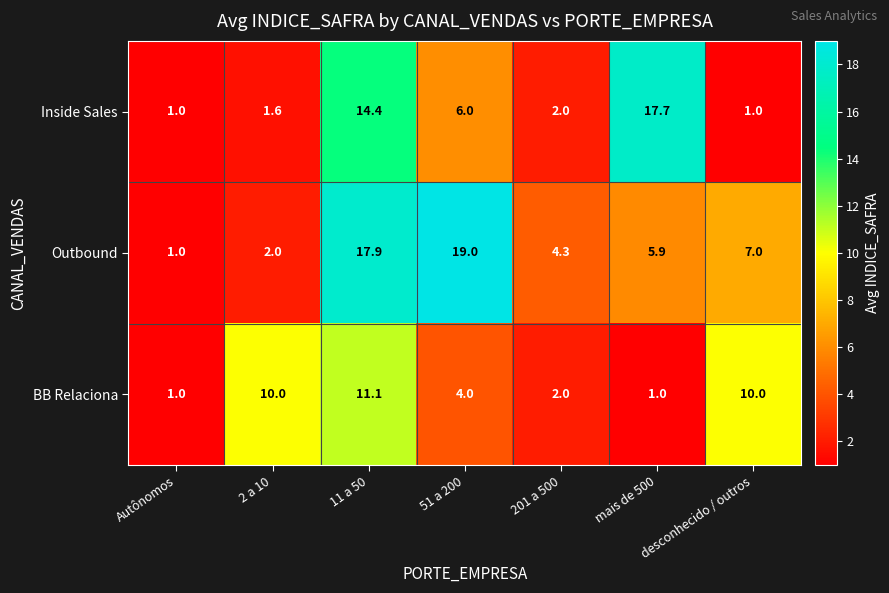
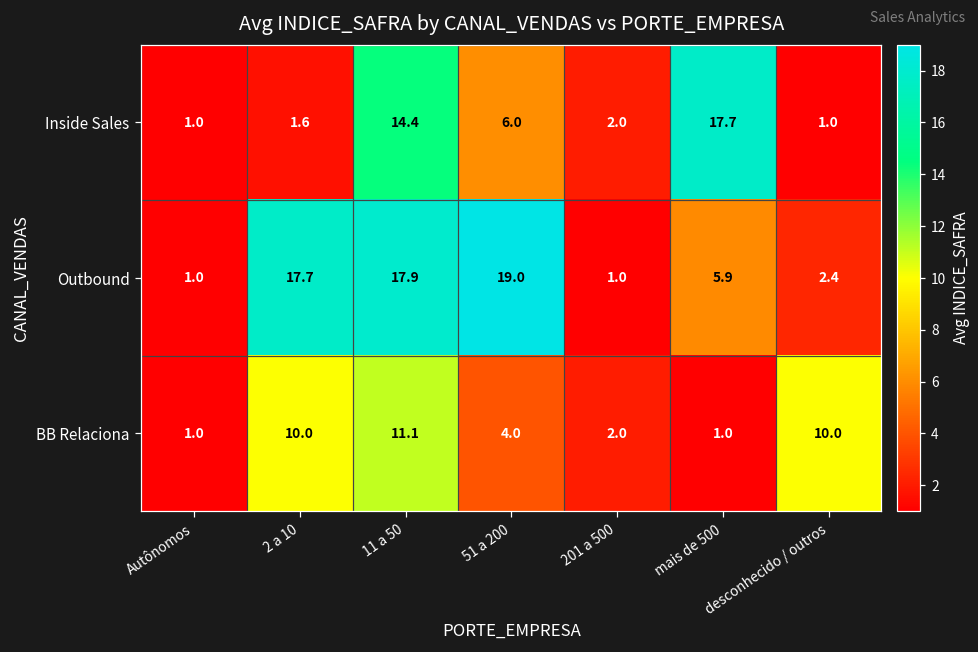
  {
    "Inside Sales": {
      "Autônomos": 1.0,
      "2 a 10": 1.6,
      "11 a 50": 14.4,
      "51 a 200": 6.0,
      "201 a 500": 2.0,
      "mais de 500": 17.7,
      "desconhecido / outros": 1.0
    },
    "Outbound": {
      "Autônomos": 1.0,
-     "2 a 10": 2.0,
+     "2 a 10": 17.7,
      "11 a 50": 17.9,
      "51 a 200": 19.0,
-     "201 a 500": 4.3,
+     "201 a 500": 1.0,
      "mais de 500": 5.9,
-     "desconhecido / outros": 7.0
+     "desconhecido / outros": 2.4
    },
    "BB Relaciona": {
      "Autônomos": 1.0,
      "2 a 10": 10.0,
      "11 a 50": 11.1,
      "51 a 200": 4.0,
      "201 a 500": 2.0,
      "mais de 500": 1.0,
      "desconhecido / outros": 10.0
    }
  }
